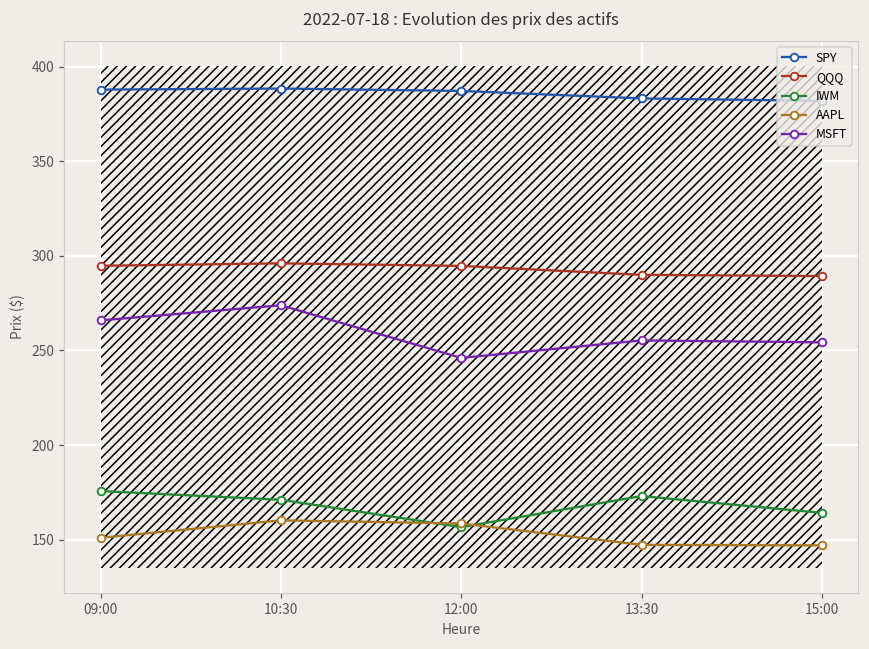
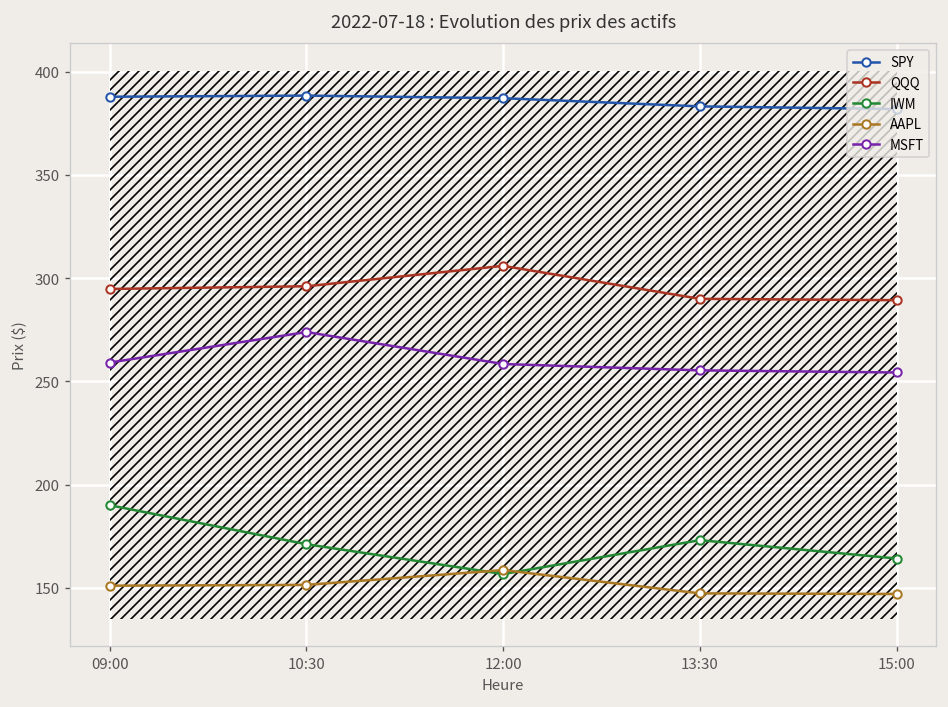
  {
    "QQQ": {
      "09:00": 295,
      "10:30": 296,
-     "12:00": 295,
+     "12:00": 306,
      "13:30": 290,
      "15:00": 289
    },
    "IWM": {
-     "09:00": 176,
+     "09:00": 190,
      "10:30": 171,
      "12:00": 157,
      "13:30": 173,
      "15:00": 164
    },
    "AAPL": {
      "09:00": 151,
-     "10:30": 160,
+     "10:30": 151,
      "12:00": 159,
      "13:30": 147,
      "15:00": 147
    },
    "MSFT": {
-     "09:00": 266,
+     "09:00": 259,
      "10:30": 274,
-     "12:00": 246,
+     "12:00": 258,
      "13:30": 255,
      "15:00": 254
    }
  }
